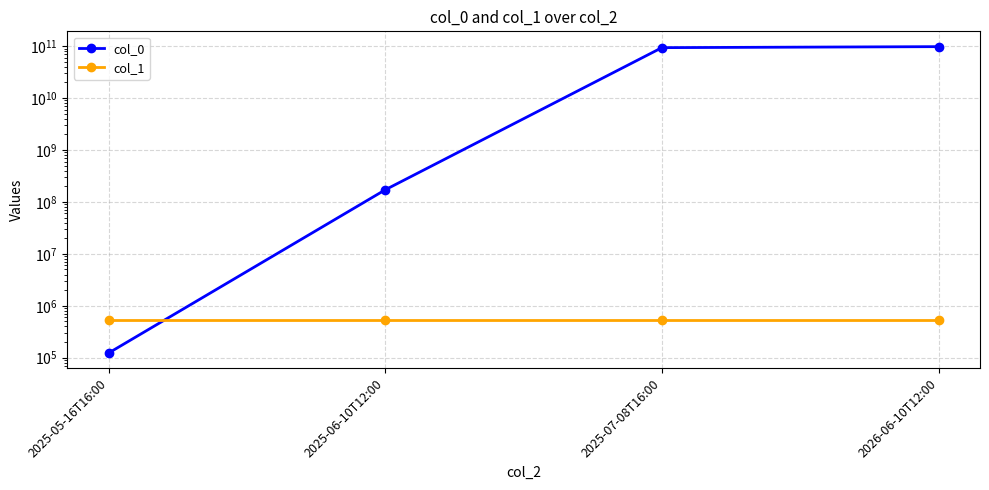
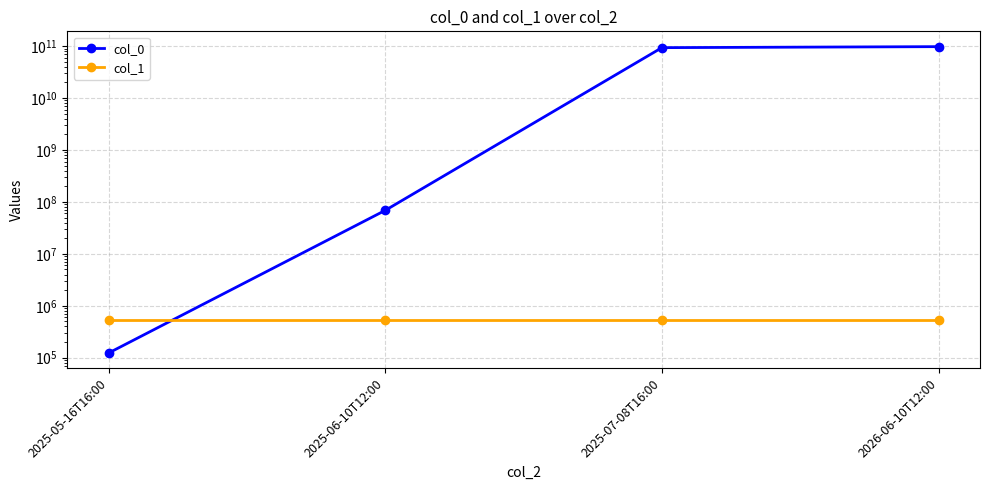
  {
    "col_0": {
      "2025-05-16T16:00": 120000,
-     "2025-06-10T12:00": 170000000,
+     "2025-06-10T12:00": 70000000,
      "2025-07-08T16:00": 90000000000,
      "2026-06-10T12:00": 100000000000
    },
    "col_1": {
      "2025-05-16T16:00": 500000,
      "2025-06-10T12:00": 500000,
      "2025-07-08T16:00": 500000,
      "2026-06-10T12:00": 500000
    }
  }
